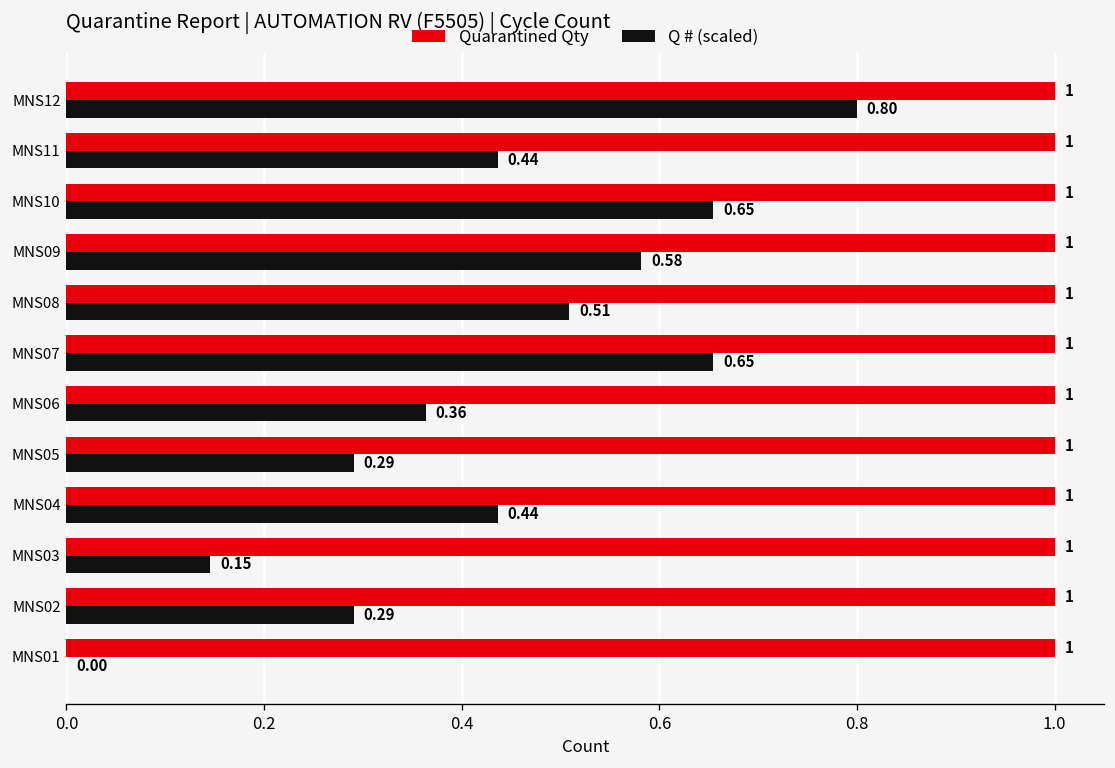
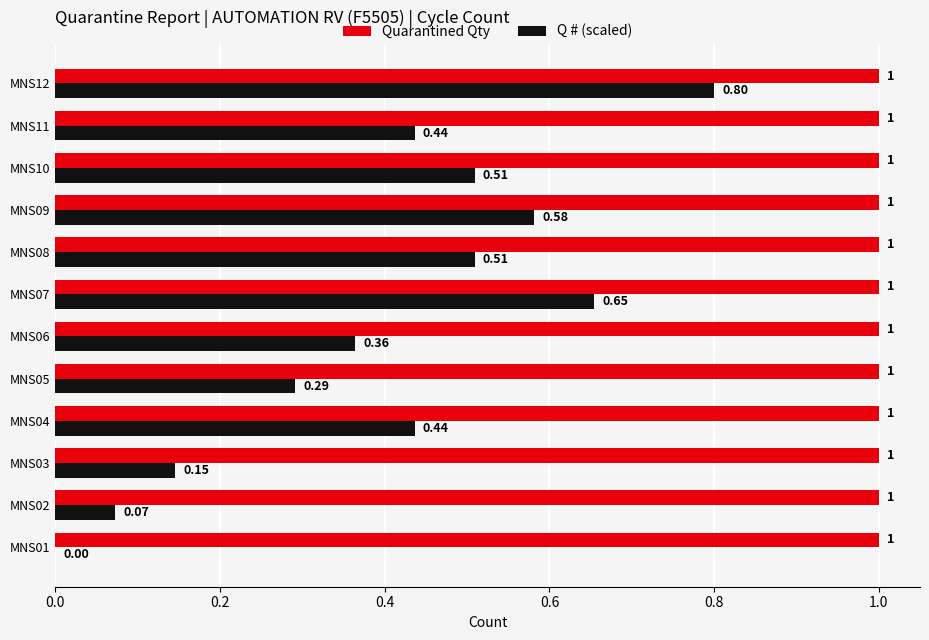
  {
    "Quarantined Qty": {
      "MNS12": 1,
      "MNS11": 1,
      "MNS10": 1,
      "MNS09": 1,
      "MNS08": 1,
      "MNS07": 1,
      "MNS06": 1,
      "MNS05": 1,
      "MNS04": 1,
      "MNS03": 1,
      "MNS02": 1,
      "MNS01": 1
    },
    "Q # (scaled)": {
      "MNS12": 0.80,
      "MNS11": 0.44,
-     "MNS10": 0.65,
+     "MNS10": 0.51,
      "MNS09": 0.58,
      "MNS08": 0.51,
      "MNS07": 0.65,
      "MNS06": 0.36,
      "MNS05": 0.29,
      "MNS04": 0.44,
      "MNS03": 0.15,
-     "MNS02": 0.29,
+     "MNS02": 0.07,
      "MNS01": 0.00
    }
  }
